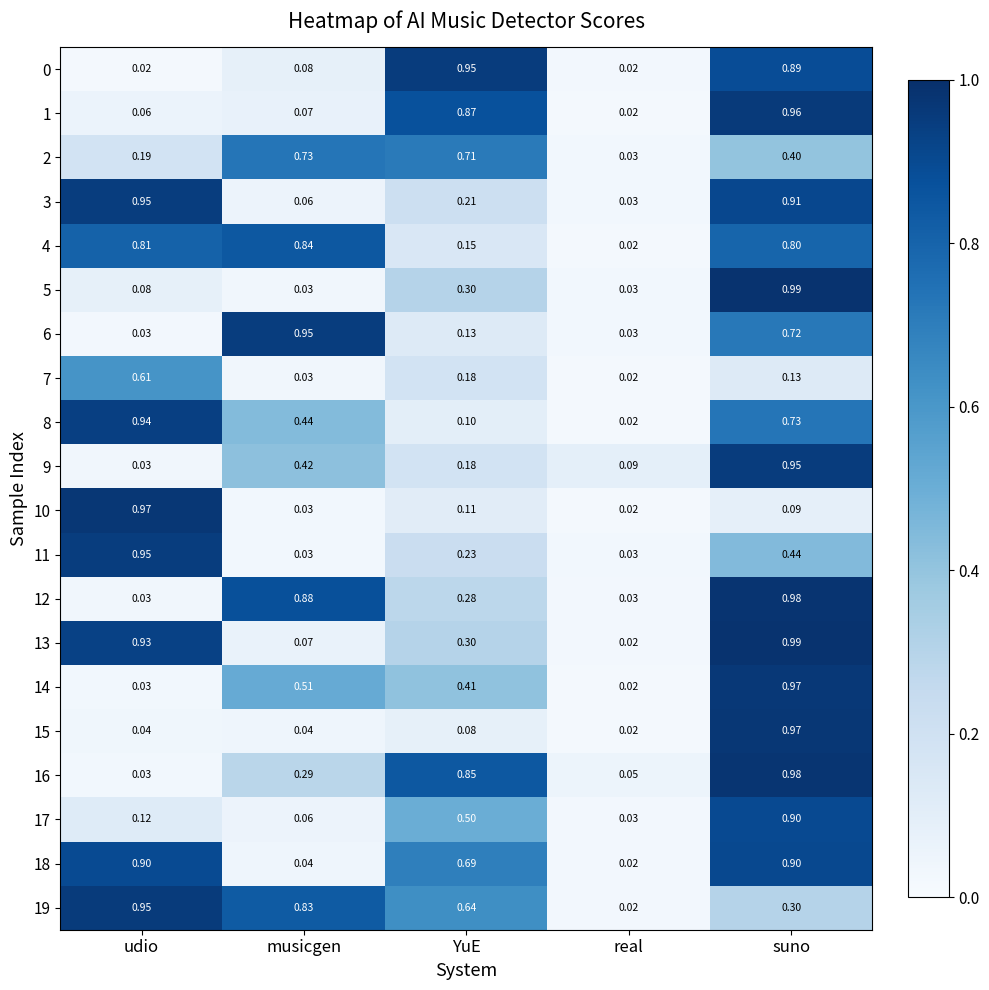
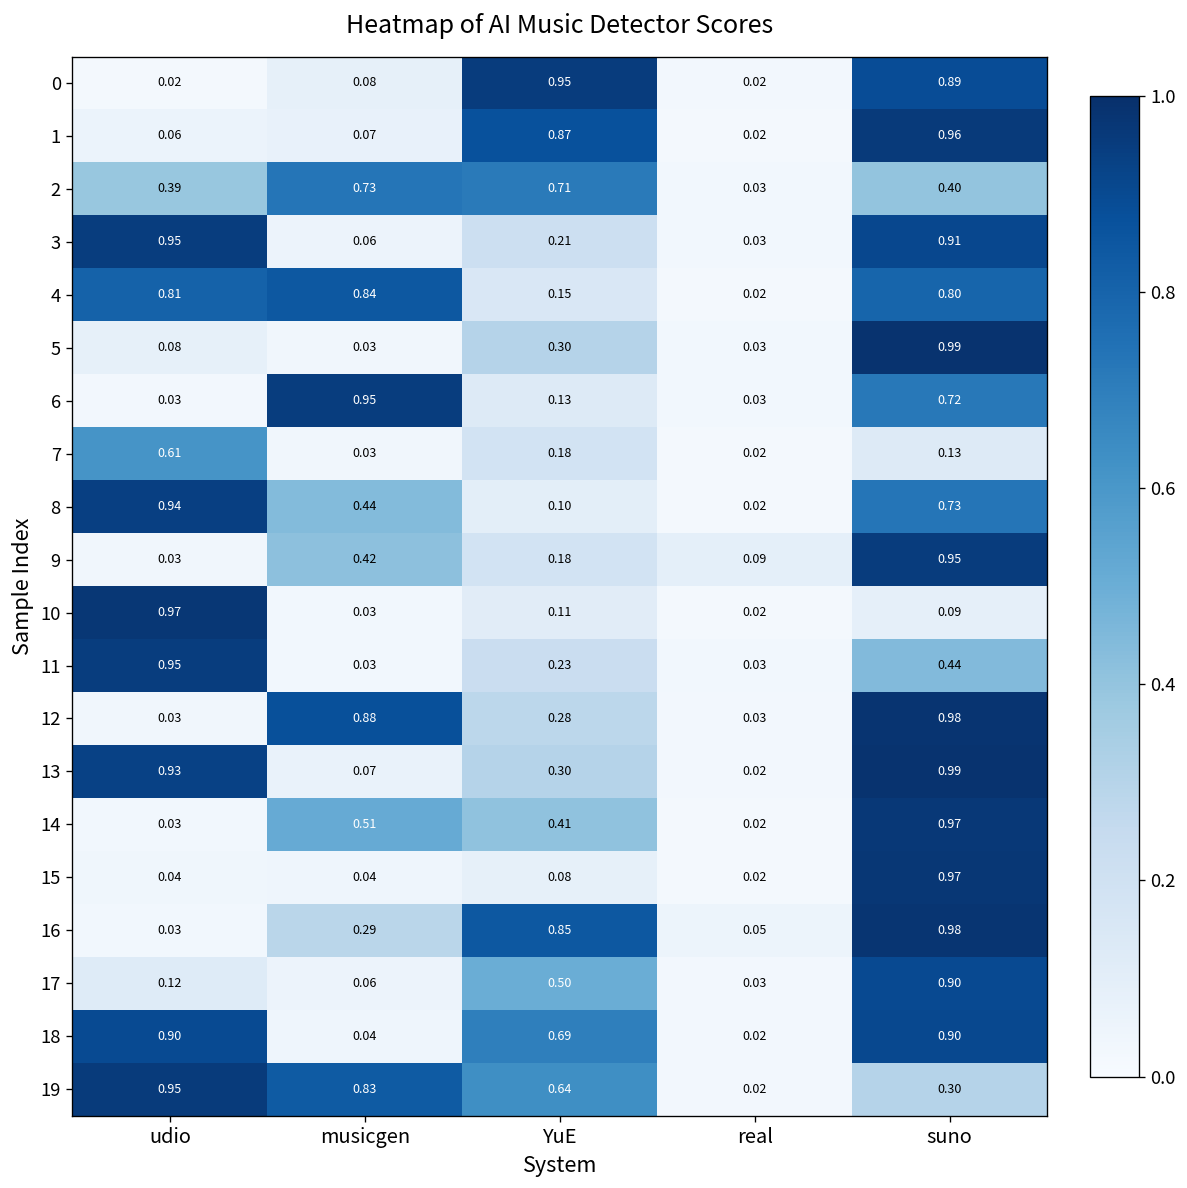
  {
    "0": {
      "udio": 0.02,
      "musicgen": 0.08,
      "YuE": 0.95,
      "real": 0.02,
      "suno": 0.89
    },
    "1": {
      "udio": 0.06,
      "musicgen": 0.07,
      "YuE": 0.87,
      "real": 0.02,
      "suno": 0.96
    },
    "2": {
-     "udio": 0.19,
+     "udio": 0.39,
      "musicgen": 0.73,
      "YuE": 0.71,
      "real": 0.03,
      "suno": 0.40
    },
    "3": {
      "udio": 0.95,
      "musicgen": 0.06,
      "YuE": 0.21,
      "real": 0.03,
      "suno": 0.91
    },
    "4": {
      "udio": 0.81,
      "musicgen": 0.84,
      "YuE": 0.15,
      "real": 0.02,
      "suno": 0.80
    },
    "5": {
      "udio": 0.08,
      "musicgen": 0.03,
      "YuE": 0.30,
      "real": 0.03,
      "suno": 0.99
    },
    "6": {
      "udio": 0.03,
      "musicgen": 0.95,
      "YuE": 0.13,
      "real": 0.03,
      "suno": 0.72
    },
    "7": {
      "udio": 0.61,
      "musicgen": 0.03,
      "YuE": 0.18,
      "real": 0.02,
      "suno": 0.13
    },
    "8": {
      "udio": 0.94,
      "musicgen": 0.44,
      "YuE": 0.10,
      "real": 0.02,
      "suno": 0.73
    },
    "9": {
      "udio": 0.03,
      "musicgen": 0.42,
      "YuE": 0.18,
      "real": 0.09,
      "suno": 0.95
    },
    "10": {
      "udio": 0.97,
      "musicgen": 0.03,
      "YuE": 0.11,
      "real": 0.02,
      "suno": 0.09
    },
    "11": {
      "udio": 0.95,
      "musicgen": 0.03,
      "YuE": 0.23,
      "real": 0.03,
      "suno": 0.44
    },
    "12": {
      "udio": 0.03,
      "musicgen": 0.88,
      "YuE": 0.28,
      "real": 0.03,
      "suno": 0.98
    },
    "13": {
      "udio": 0.93,
      "musicgen": 0.07,
      "YuE": 0.30,
      "real": 0.02,
      "suno": 0.99
    },
    "14": {
      "udio": 0.03,
      "musicgen": 0.51,
      "YuE": 0.41,
      "real": 0.02,
      "suno": 0.97
    },
    "15": {
      "udio": 0.04,
      "musicgen": 0.04,
      "YuE": 0.08,
      "real": 0.02,
      "suno": 0.97
    },
    "16": {
      "udio": 0.03,
      "musicgen": 0.29,
      "YuE": 0.85,
      "real": 0.05,
      "suno": 0.98
    },
    "17": {
      "udio": 0.12,
      "musicgen": 0.06,
      "YuE": 0.50,
      "real": 0.03,
      "suno": 0.90
    },
    "18": {
      "udio": 0.90,
      "musicgen": 0.04,
      "YuE": 0.69,
      "real": 0.02,
      "suno": 0.90
    },
    "19": {
      "udio": 0.95,
      "musicgen": 0.83,
      "YuE": 0.64,
      "real": 0.02,
      "suno": 0.30
    }
  }
